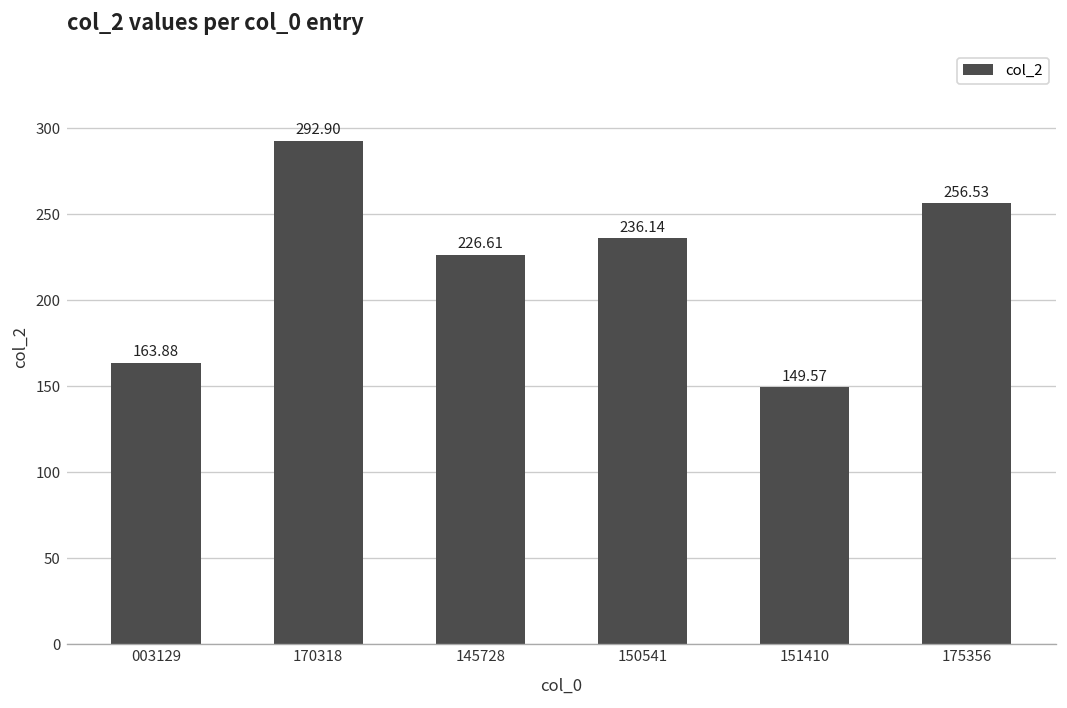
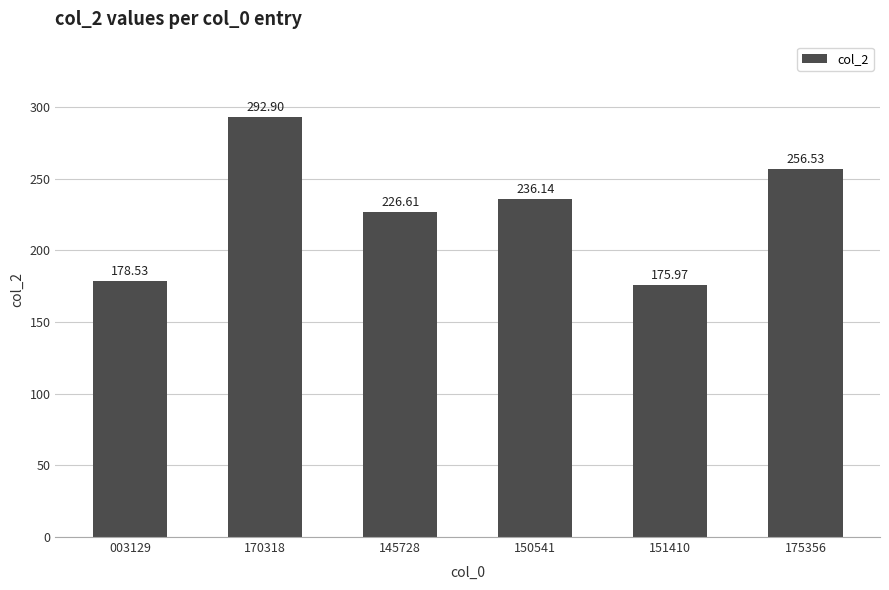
  {
-   "003129": 163.88,
+   "003129": 178.53,
    "170318": 292.90,
    "145728": 226.61,
    "150541": 236.14,
-   "151410": 149.57,
+   "151410": 175.97,
    "175356": 256.53
  }
